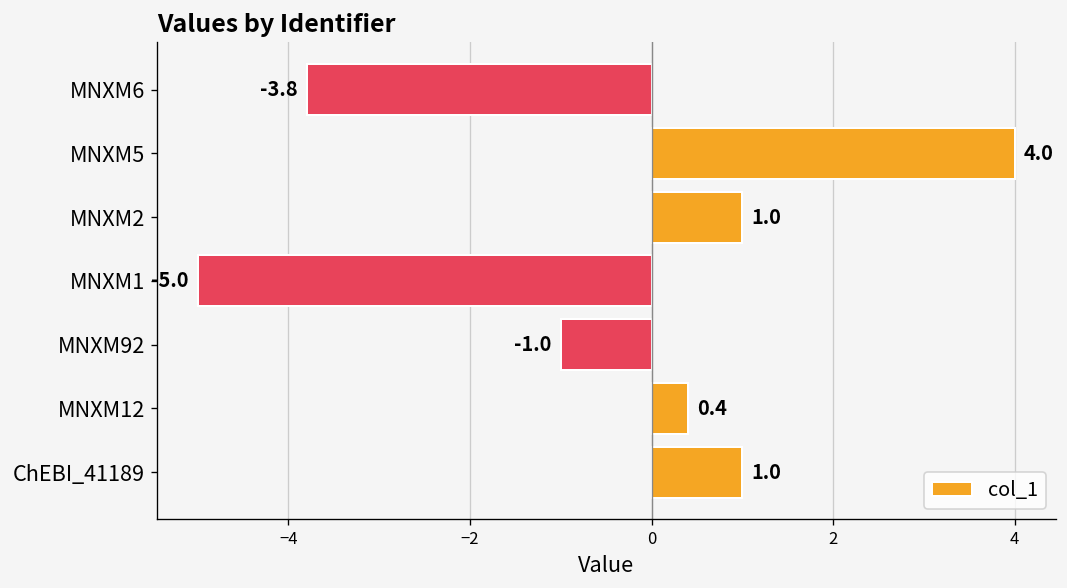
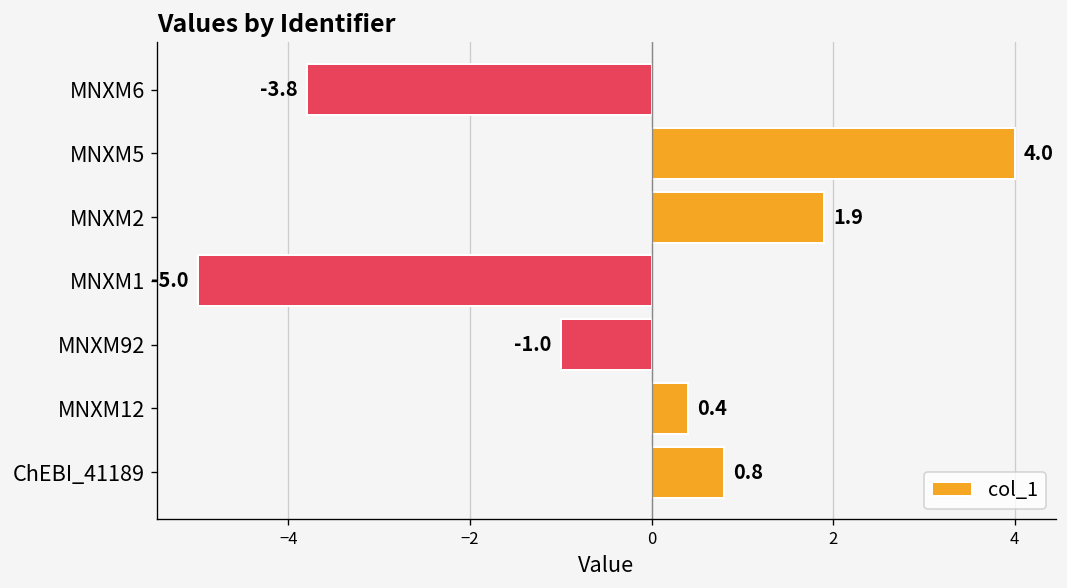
  {
    "MNXM6": -3.8,
    "MNXM5": 4.0,
-   "MNXM2": 1.0,
+   "MNXM2": 1.9,
    "MNXM1": -5.0,
    "MNXM92": -1.0,
    "MNXM12": 0.4,
-   "ChEBI_41189": 1.0
+   "ChEBI_41189": 0.8
  }
